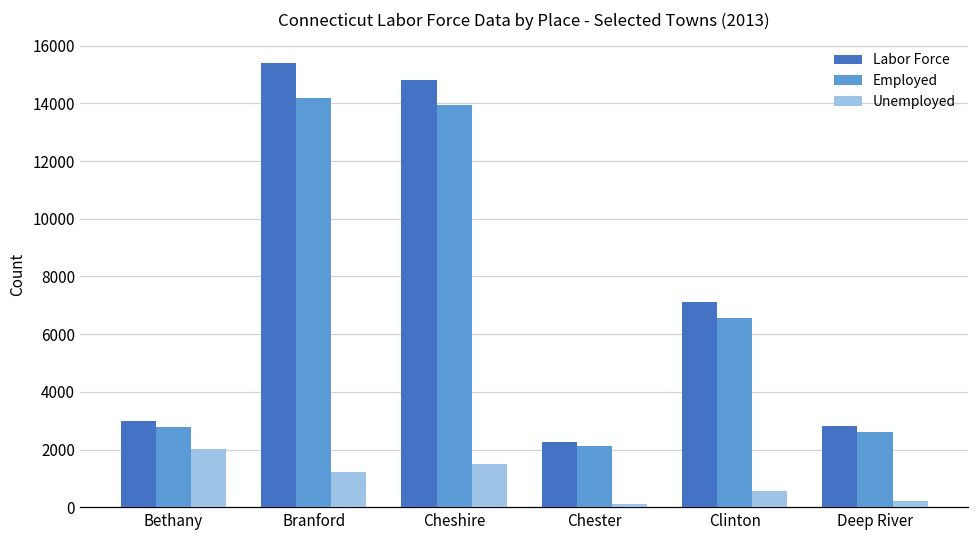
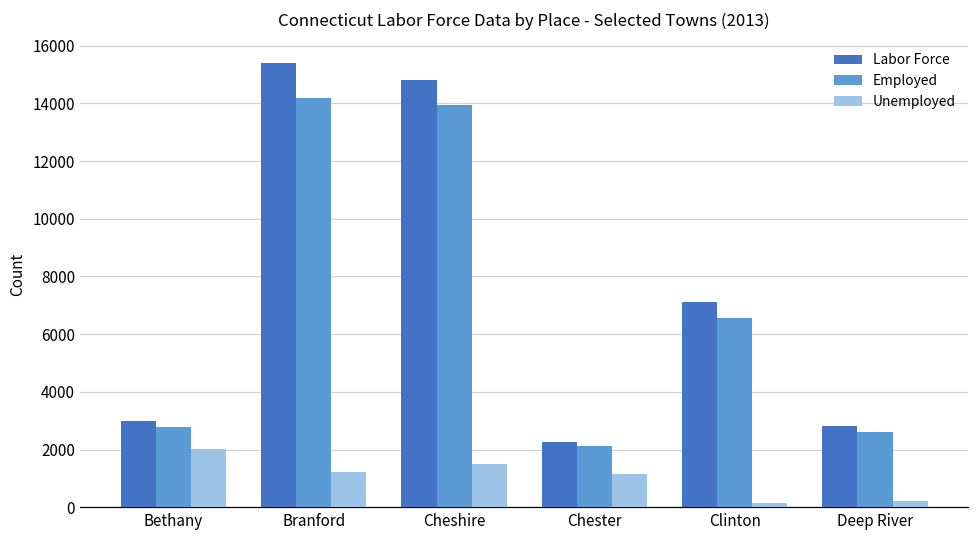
  {
    "Unemployed": {
      "Bethany": 2000,
      "Branford": 1200,
      "Cheshire": 1500,
-     "Chester": 100,
-     "Clinton": 500,
+     "Chester": 1200,
+     "Clinton": 200,
      "Deep River": 200
    }
  }
